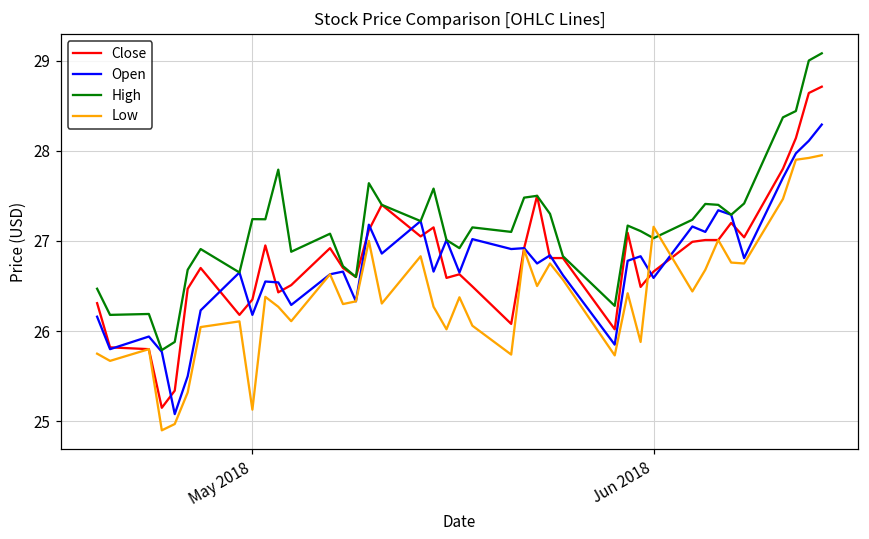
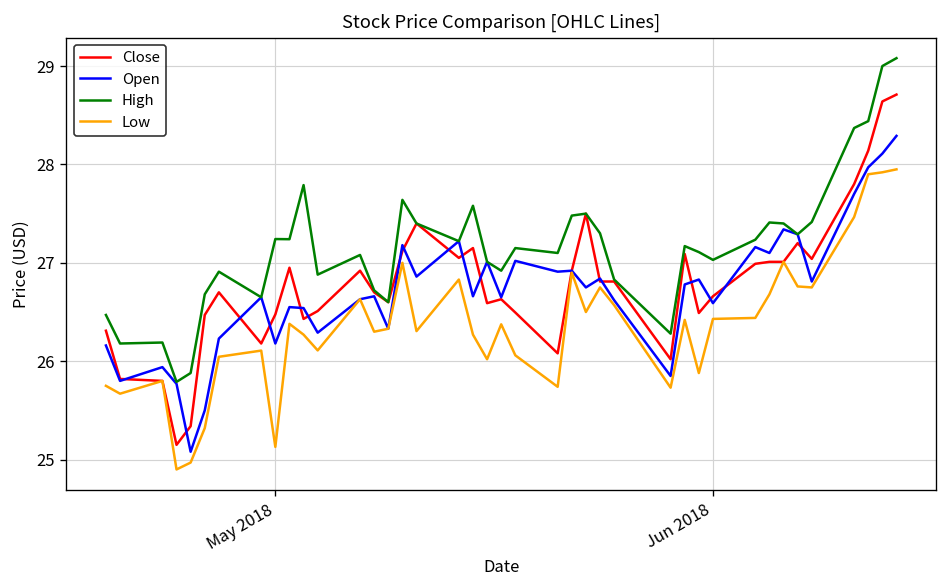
  {
    "Close": {
-     "May 2018": 26.4,
+     "May 2018": 26.5,
      "Jun 2018": 26.7
    },
    "Open": {
      "May 2018": 26.2,
      "Jun 2018": 26.6
    },
    "High": {
      "May 2018": 27.2,
      "Jun 2018": 27.0
    },
    "Low": {
      "May 2018": 25.1,
-     "Jun 2018": 27.2
+     "Jun 2018": 26.4
    }
  }
